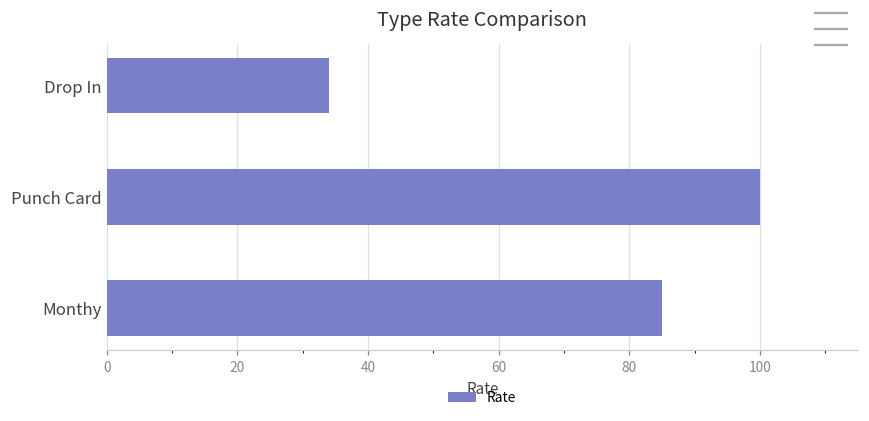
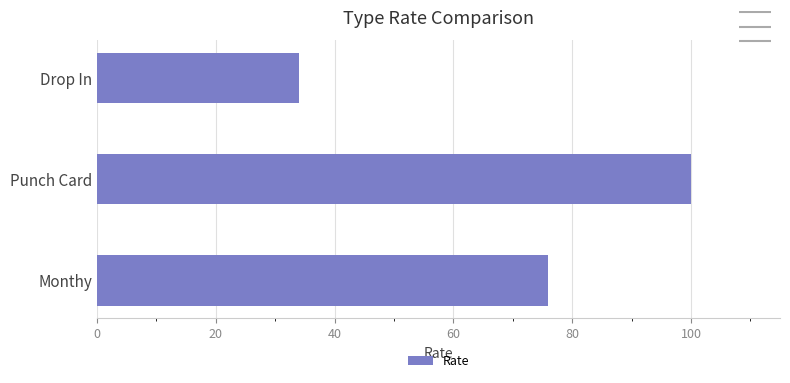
  {
    "Type Rate Comparison": {
      "Drop In": 34,
      "Punch Card": 100,
-     "Monthy": 85
+     "Monthy": 76
    }
  }
